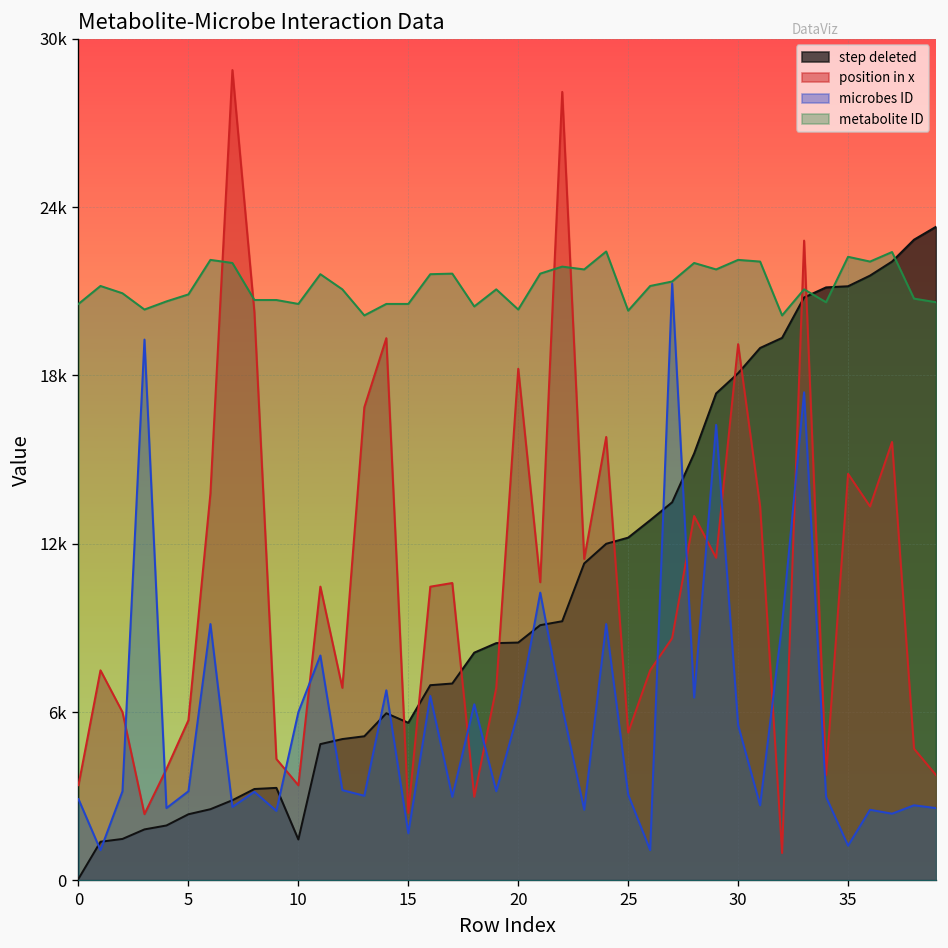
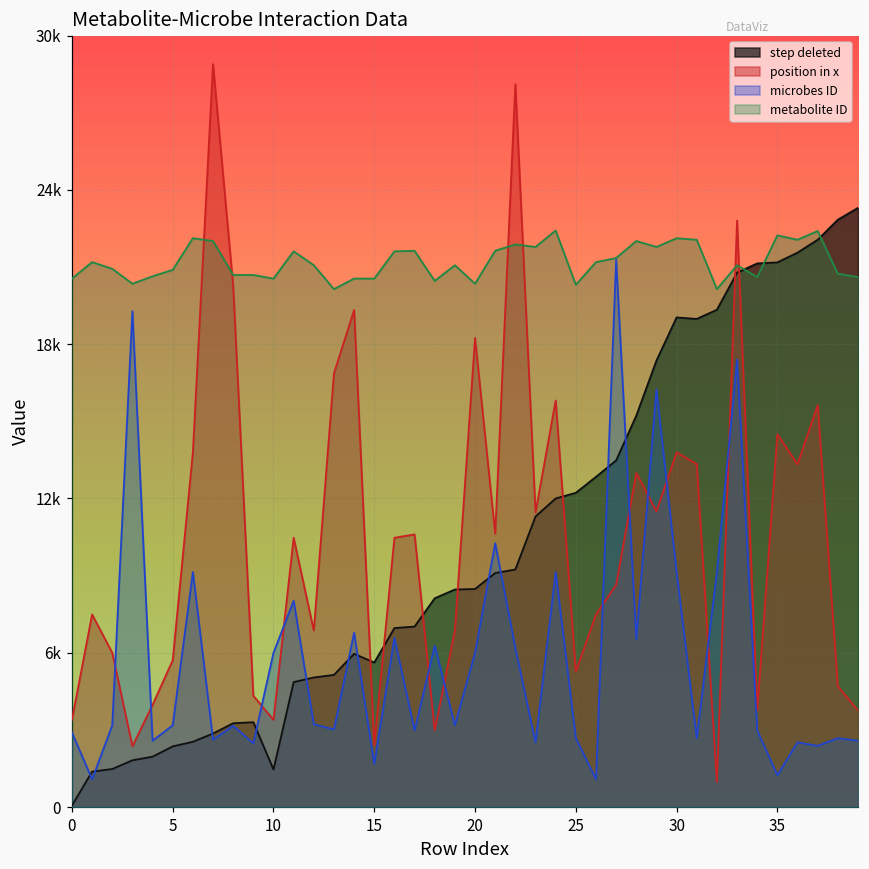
  {
    "step deleted": {
      "0": 100,
      "5": 2400,
      "10": 1500,
      "15": 5600,
      "20": 8500,
      "25": 12200,
-     "30": 18100,
+     "30": 19000,
      "35": 21200
    },
    "position in x": {
      "0": 3400,
      "5": 5700,
      "10": 3400,
      "15": 2400,
      "20": 18200,
      "25": 5300,
-     "30": 19100,
+     "30": 13800,
      "35": 14500
    },
    "microbes ID": {
      "0": 2900,
      "5": 3200,
      "10": 6000,
      "15": 1700,
      "20": 6000,
-     "25": 3100,
-     "30": 5500,
+     "25": 2700,
+     "30": 9100,
      "35": 1200
    },
    "metabolite ID": {
      "0": 20600,
      "5": 20900,
      "10": 20600,
      "15": 20600,
      "20": 20400,
      "25": 20300,
      "30": 22100,
      "35": 22200
    }
  }
